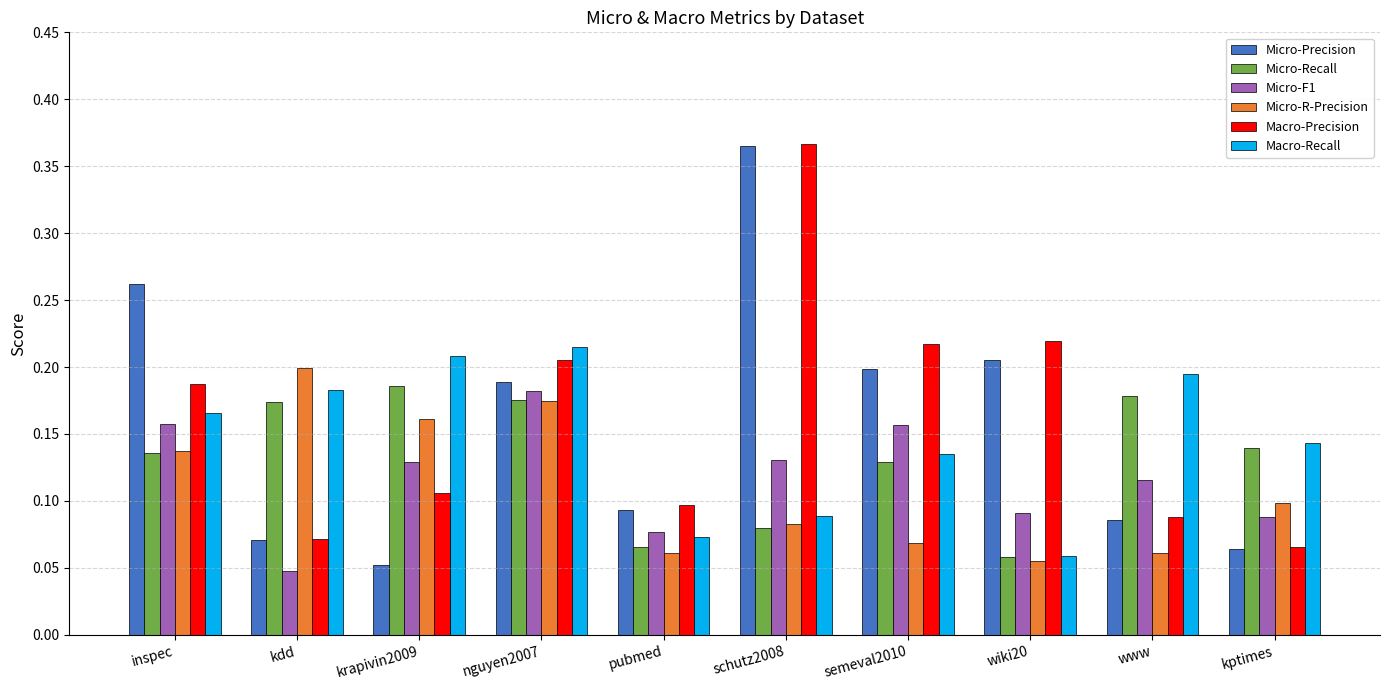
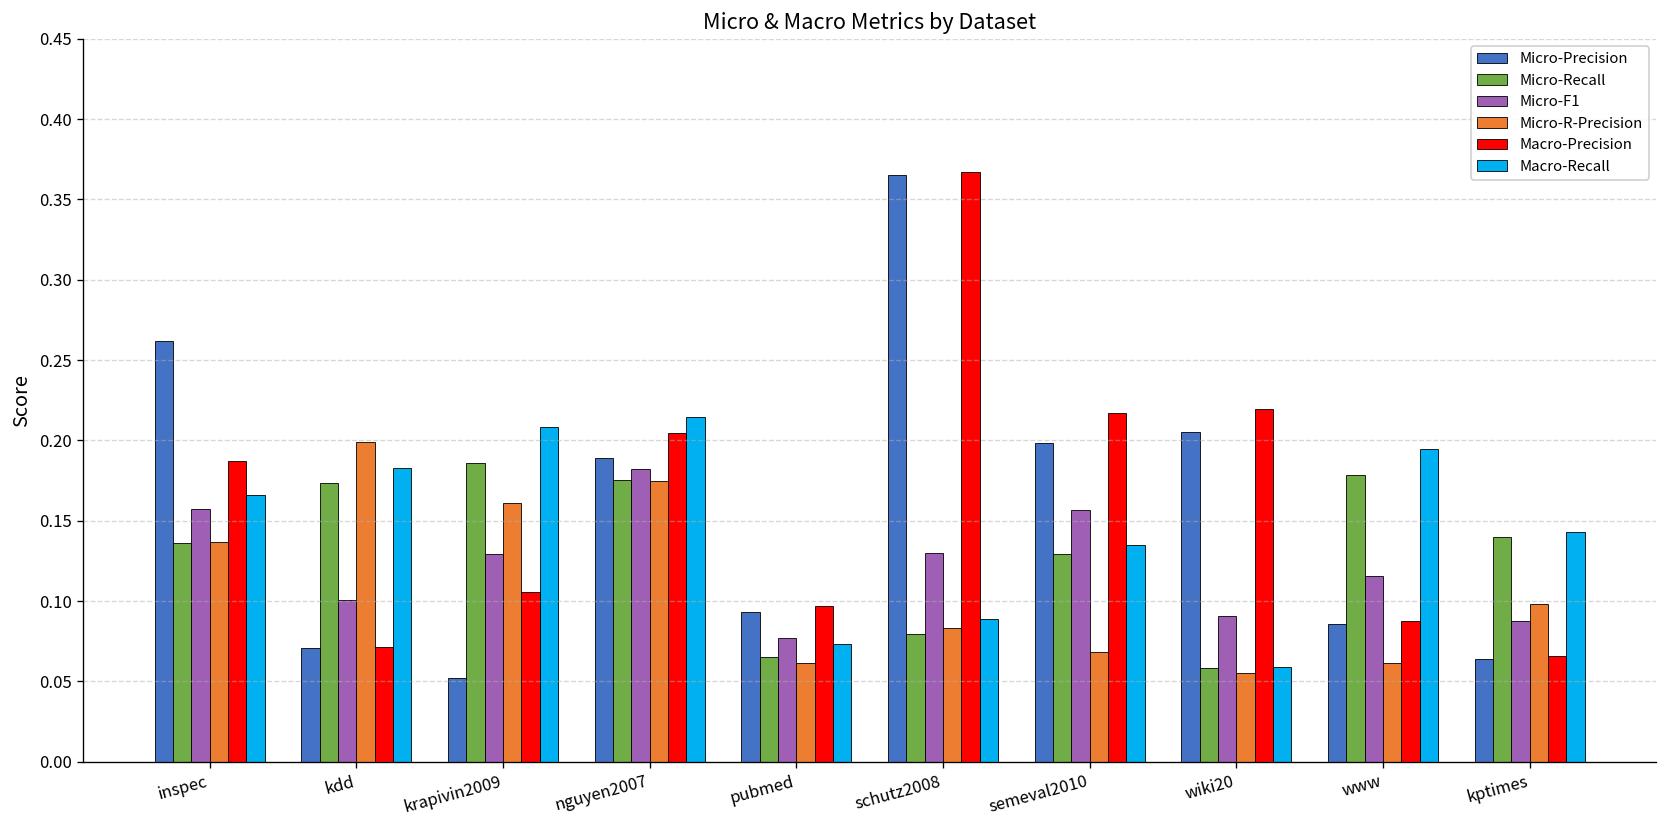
  {
    "Micro-Precision": {
      "inspec": 0.262,
      "kdd": 0.071,
      "krapivin2009": 0.052,
      "nguyen2007": 0.189,
      "pubmed": 0.093,
      "schutz2008": 0.365,
      "semeval2010": 0.198,
      "wiki20": 0.205,
      "www": 0.086,
      "kptimes": 0.064
    },
    "Micro-Recall": {
      "inspec": 0.136,
      "kdd": 0.174,
      "krapivin2009": 0.186,
      "nguyen2007": 0.176,
      "pubmed": 0.065,
      "schutz2008": 0.080,
      "semeval2010": 0.129,
      "wiki20": 0.058,
      "www": 0.179,
      "kptimes": 0.140
    },
    "Micro-F1": {
      "inspec": 0.157,
-     "kdd": 0.047,
+     "kdd": 0.101,
      "krapivin2009": 0.129,
      "nguyen2007": 0.182,
      "pubmed": 0.077,
      "schutz2008": 0.130,
      "semeval2010": 0.157,
      "wiki20": 0.091,
      "www": 0.116,
      "kptimes": 0.088
    },
    "Micro-R-Precision": {
      "inspec": 0.137,
      "kdd": 0.199,
      "krapivin2009": 0.161,
      "nguyen2007": 0.175,
      "pubmed": 0.061,
      "schutz2008": 0.083,
      "semeval2010": 0.068,
      "wiki20": 0.055,
      "www": 0.061,
      "kptimes": 0.099
    },
    "Macro-Precision": {
      "inspec": 0.187,
      "kdd": 0.072,
      "krapivin2009": 0.106,
      "nguyen2007": 0.205,
      "pubmed": 0.097,
      "schutz2008": 0.367,
      "semeval2010": 0.217,
      "wiki20": 0.219,
      "www": 0.088,
      "kptimes": 0.066
    },
    "Macro-Recall": {
      "inspec": 0.166,
      "kdd": 0.183,
      "krapivin2009": 0.208,
      "nguyen2007": 0.215,
      "pubmed": 0.073,
      "schutz2008": 0.089,
      "semeval2010": 0.135,
      "wiki20": 0.059,
      "www": 0.195,
      "kptimes": 0.143
    }
  }
